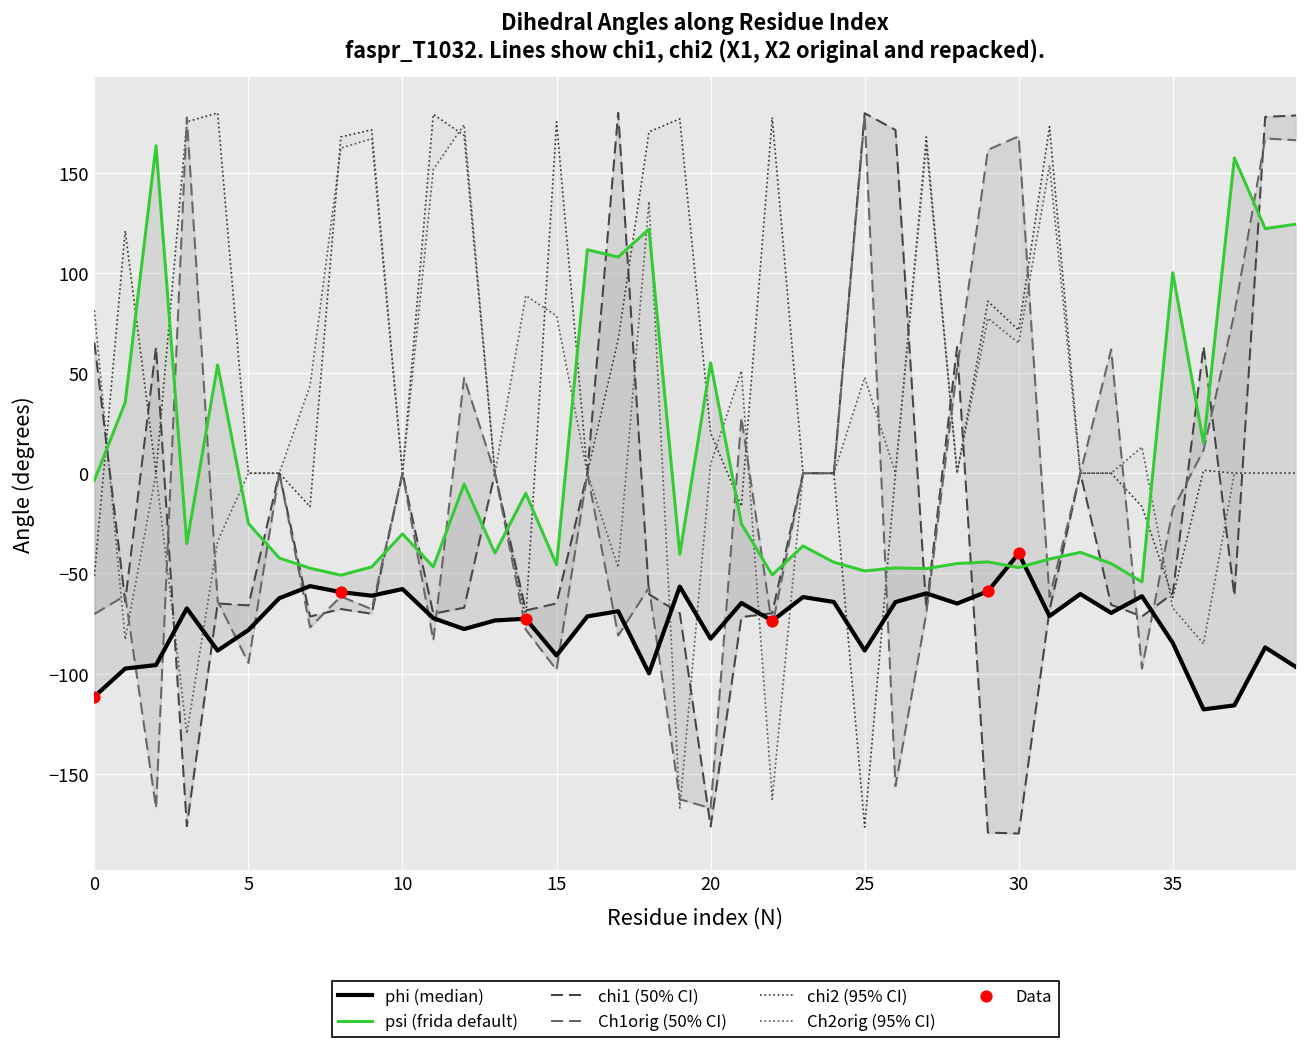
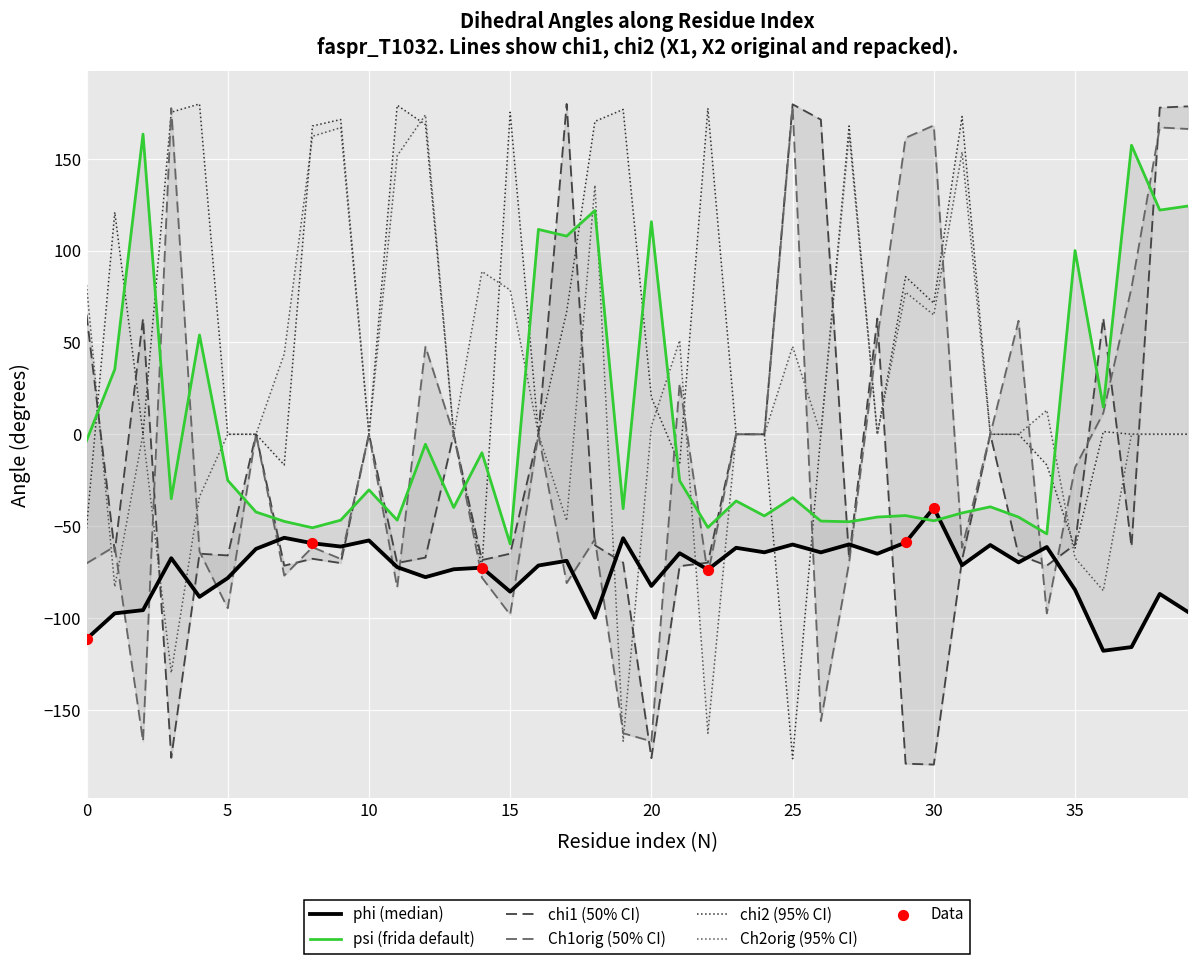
  {
    "phi (median)": {
      "5": -78,
      "10": -58,
-     "15": -91,
+     "15": -86,
      "20": -83,
-     "25": -88,
+     "25": -60,
      "35": -85
    },
    "psi (frida default)": {
-     "15": -46,
-     "20": 55,
-     "25": -49,
+     "15": -60,
+     "20": 116,
+     "25": -35,
      "30": -47
    }
  }
